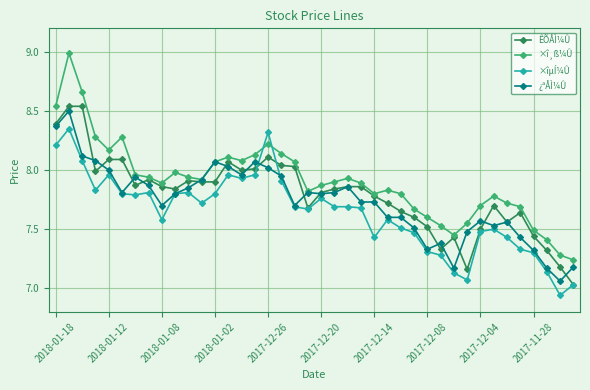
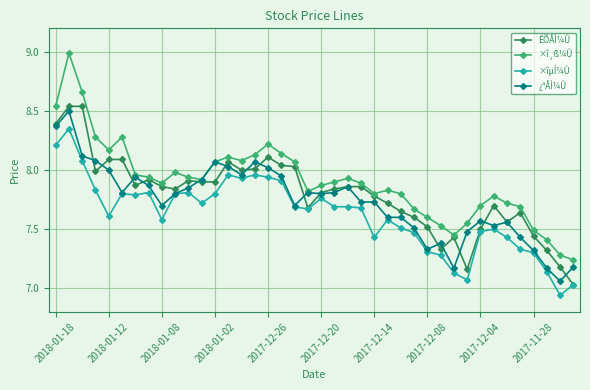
  {
    "×îµÍ¼Û": {
      "2018-01-18": 8.21,
-     "2018-01-12": 7.96,
+     "2018-01-12": 7.61,
      "2018-01-08": 7.58,
      "2018-01-02": 7.80,
-     "2017-12-26": 8.32,
+     "2017-12-26": 7.94,
      "2017-12-20": 7.76,
      "2017-12-14": 7.43
    },
    "¿ªÅÌ¼Û": {
      "2018-01-12": 8.00,
      "2018-01-08": 7.70,
      "2017-12-26": 8.02,
      "2017-12-14": 7.73,
      "2017-12-04": 7.57
    }
  }
